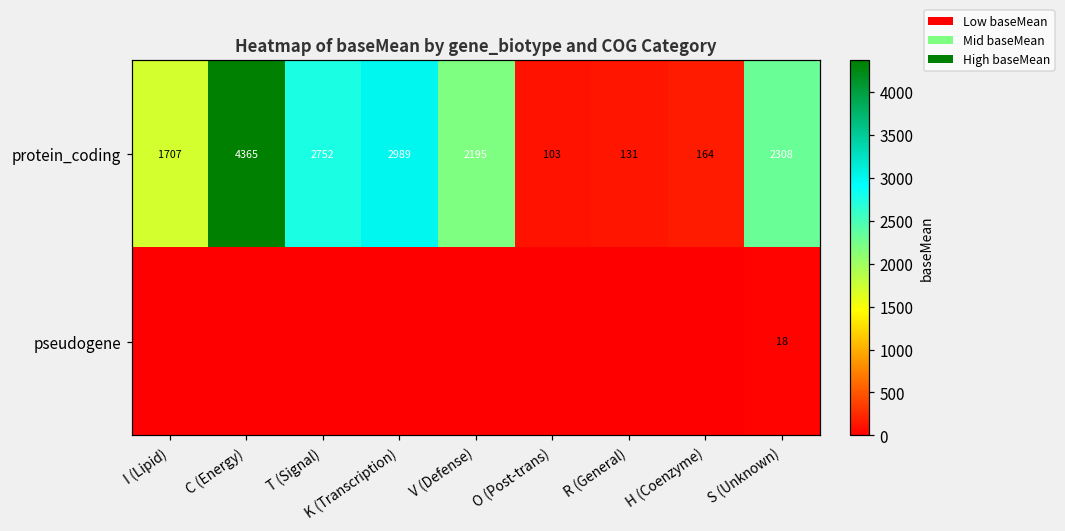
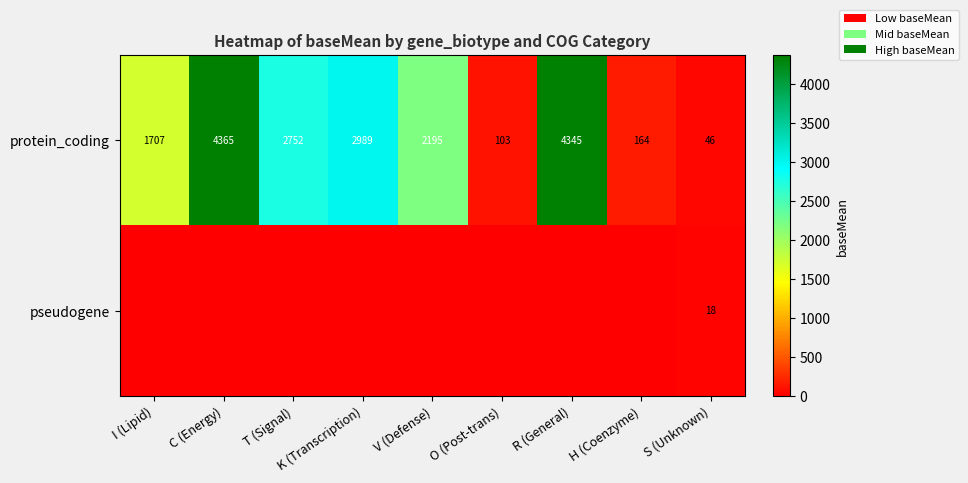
  {
    "protein_coding": {
      "I (Lipid)": 1707,
      "C (Energy)": 4365,
      "T (Signal)": 2752,
      "K (Transcription)": 2989,
      "V (Defense)": 2195,
      "O (Post-trans)": 103,
-     "R (General)": 131,
+     "R (General)": 4345,
      "H (Coenzyme)": 164,
-     "S (Unknown)": 2308
+     "S (Unknown)": 46
    },
    "pseudogene": {
      "S (Unknown)": 18
    }
  }
